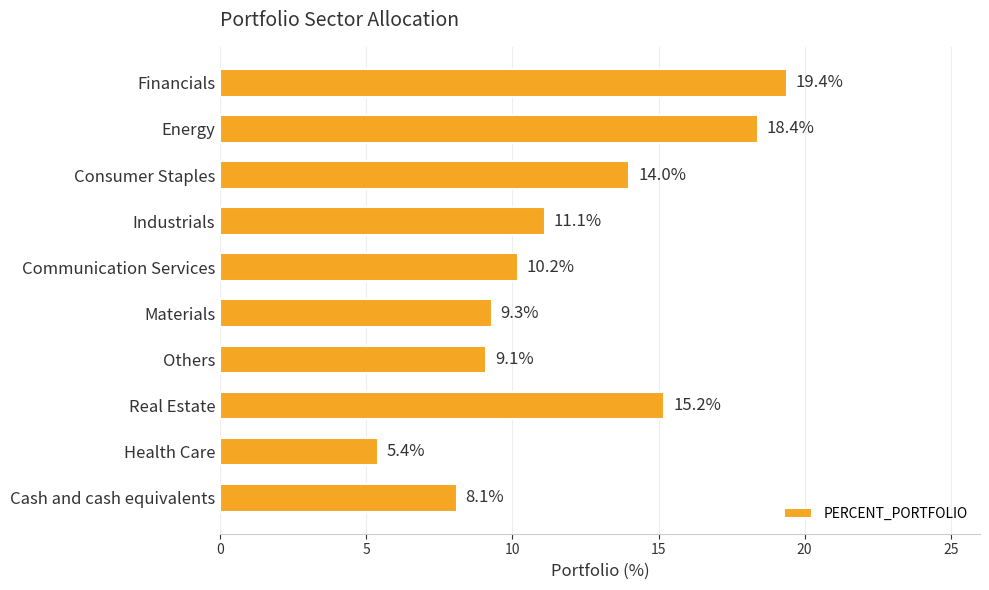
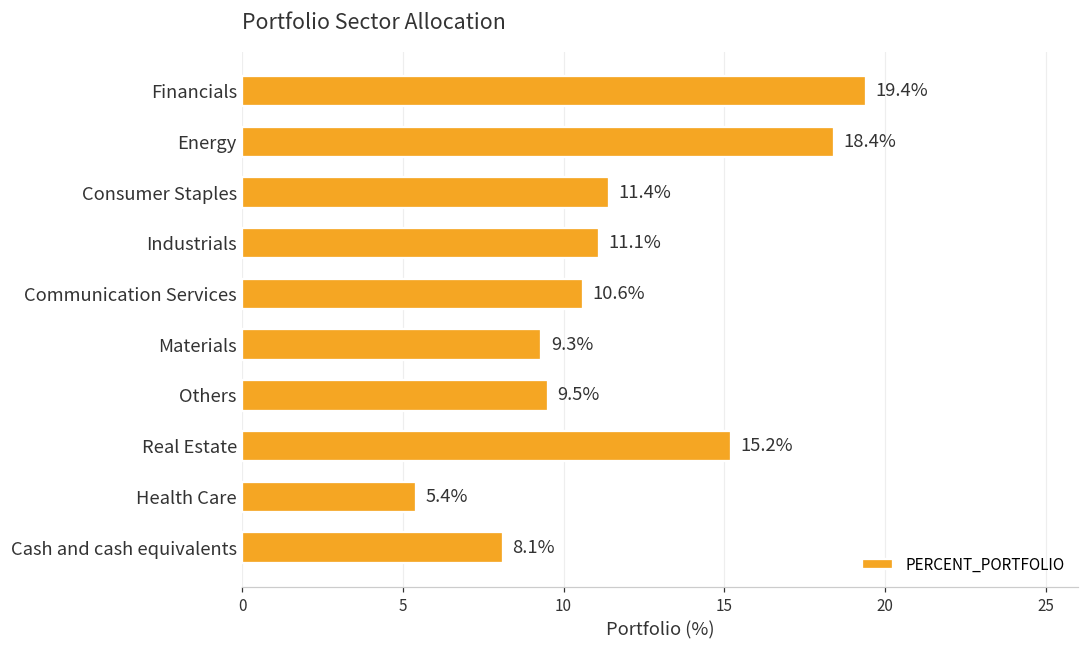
  {
    "Financials": "19.4%",
    "Energy": "18.4%",
-   "Consumer Staples": "14.0%",
+   "Consumer Staples": "11.4%",
    "Industrials": "11.1%",
-   "Communication Services": "10.2%",
+   "Communication Services": "10.6%",
    "Materials": "9.3%",
-   "Others": "9.1%",
+   "Others": "9.5%",
    "Real Estate": "15.2%",
    "Health Care": "5.4%",
    "Cash and cash equivalents": "8.1%"
  }
